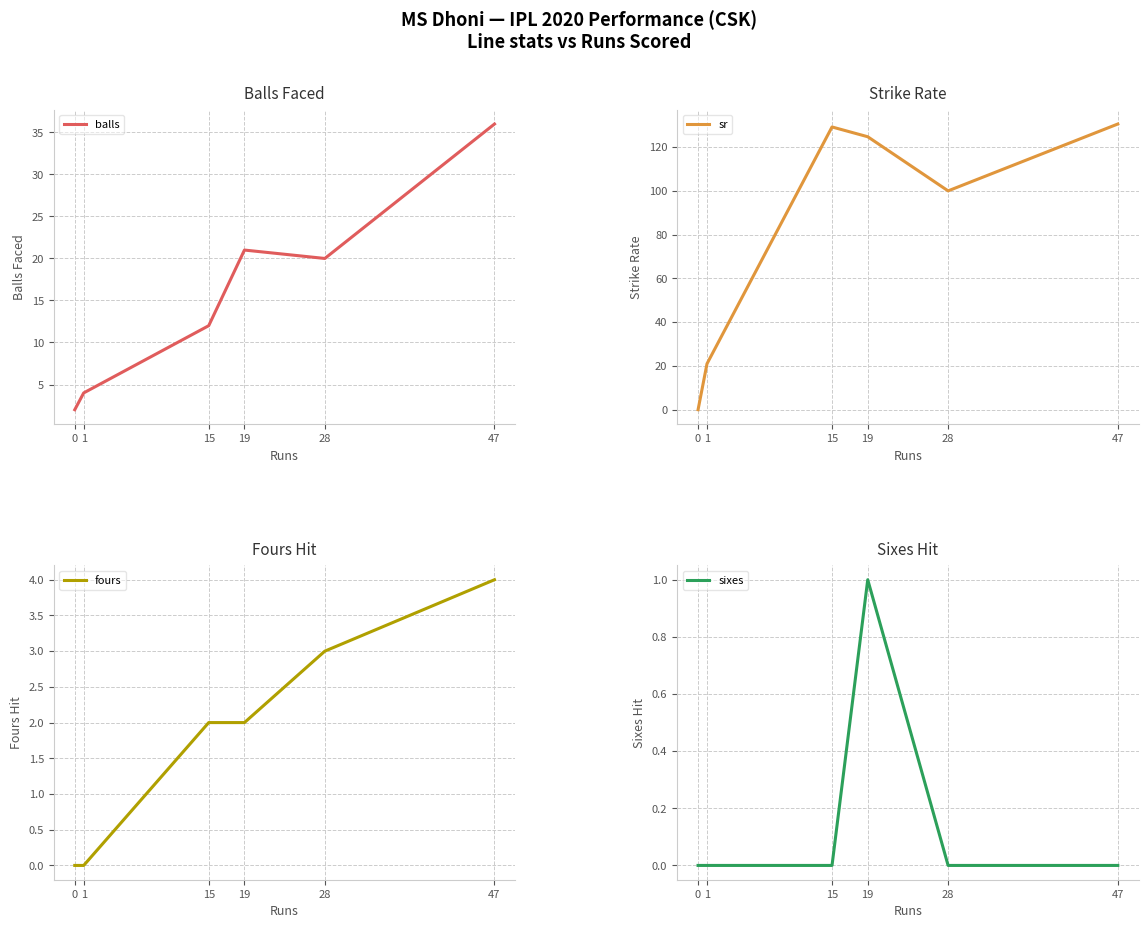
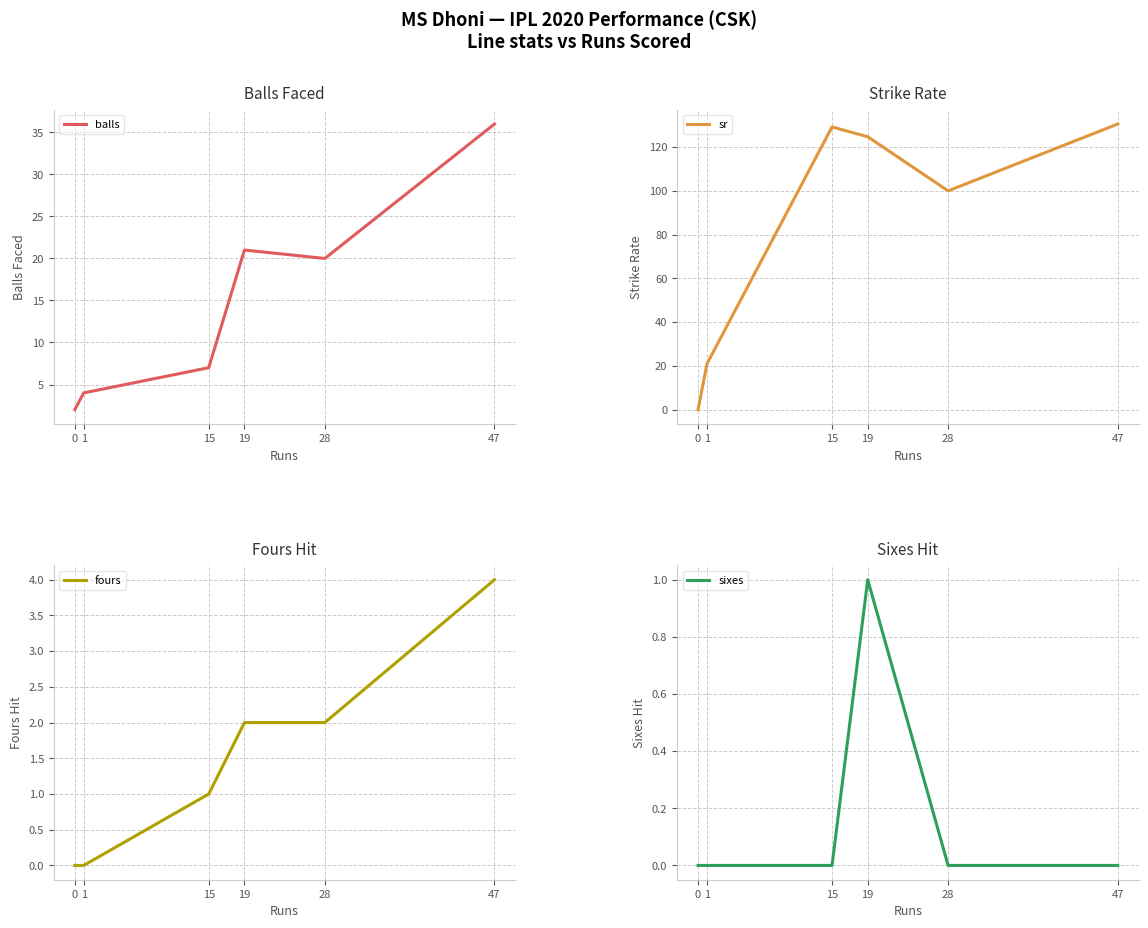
  {
    "Balls Faced": {
      "0": 2,
      "1": 4,
-     "15": 12,
+     "15": 7,
      "19": 21,
      "28": 20,
      "47": 36
    },
    "Strike Rate": {
      "0": 0,
      "1": 21,
      "15": 129,
      "19": 125,
      "28": 100,
      "47": 131
    },
    "Fours Hit": {
      "0": 0,
      "1": 0,
-     "15": 2,
+     "15": 1,
      "19": 2,
-     "28": 3,
+     "28": 2,
      "47": 4
    },
    "Sixes Hit": {
      "0": 0.00,
      "1": 0.00,
      "15": 0.00,
      "19": 1.00,
      "28": 0.00,
      "47": 0.00
    }
  }
